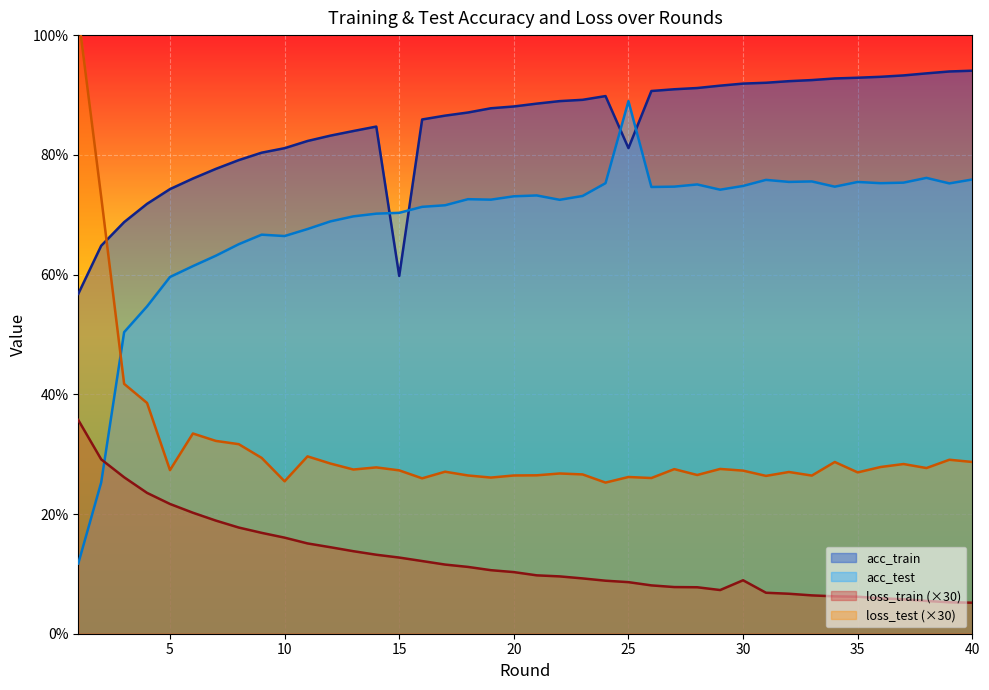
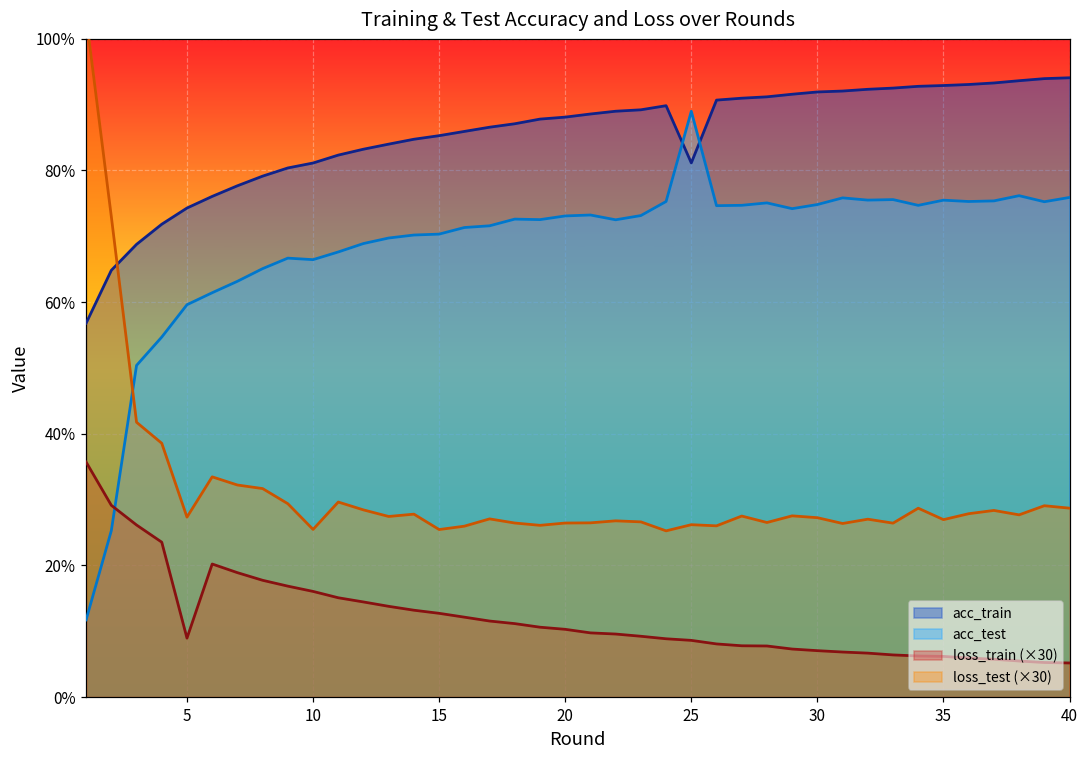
  {
    "acc_train": {
      "5": "74%",
      "10": "81%",
-     "15": "60%",
+     "15": "85%",
      "20": "88%",
      "25": "81%",
      "30": "92%",
      "35": "93%",
      "40": "94%"
    },
    "acc_test": {
      "5": "60%",
      "10": "66%",
      "15": "70%",
      "20": "73%",
      "25": "89%",
      "30": "75%",
      "35": "75%",
      "40": "76%"
    },
    "loss_train (×30)": {
-     "5": "22%",
+     "5": "9%",
      "10": "16%",
      "15": "13%",
      "20": "10%",
      "25": "9%",
-     "30": "9%",
+     "30": "7%",
      "40": "5%"
    },
    "loss_test (×30)": {
      "5": "27%",
      "10": "25%",
-     "15": "27%",
+     "15": "25%",
      "20": "26%",
      "25": "26%",
      "30": "27%",
      "35": "27%",
      "40": "29%"
    }
  }
